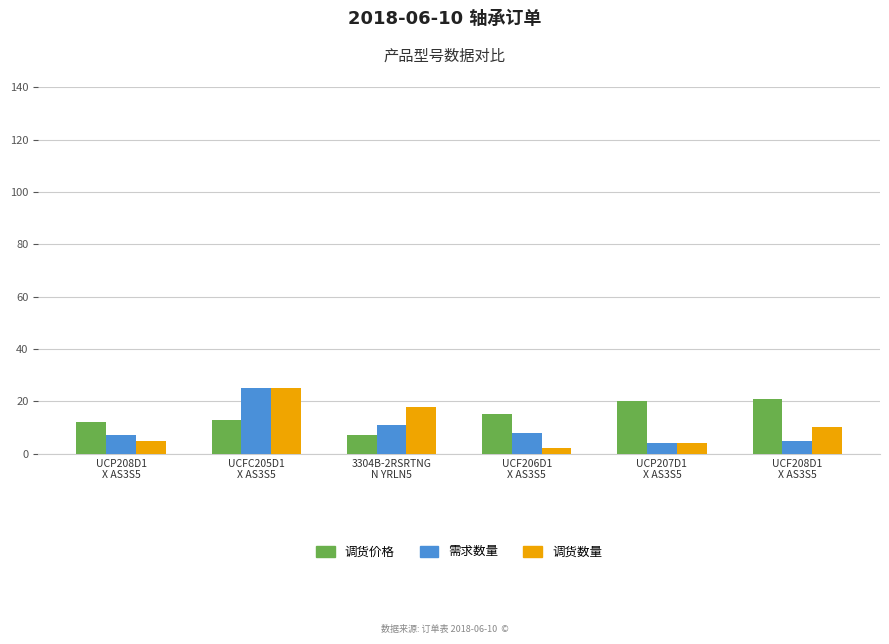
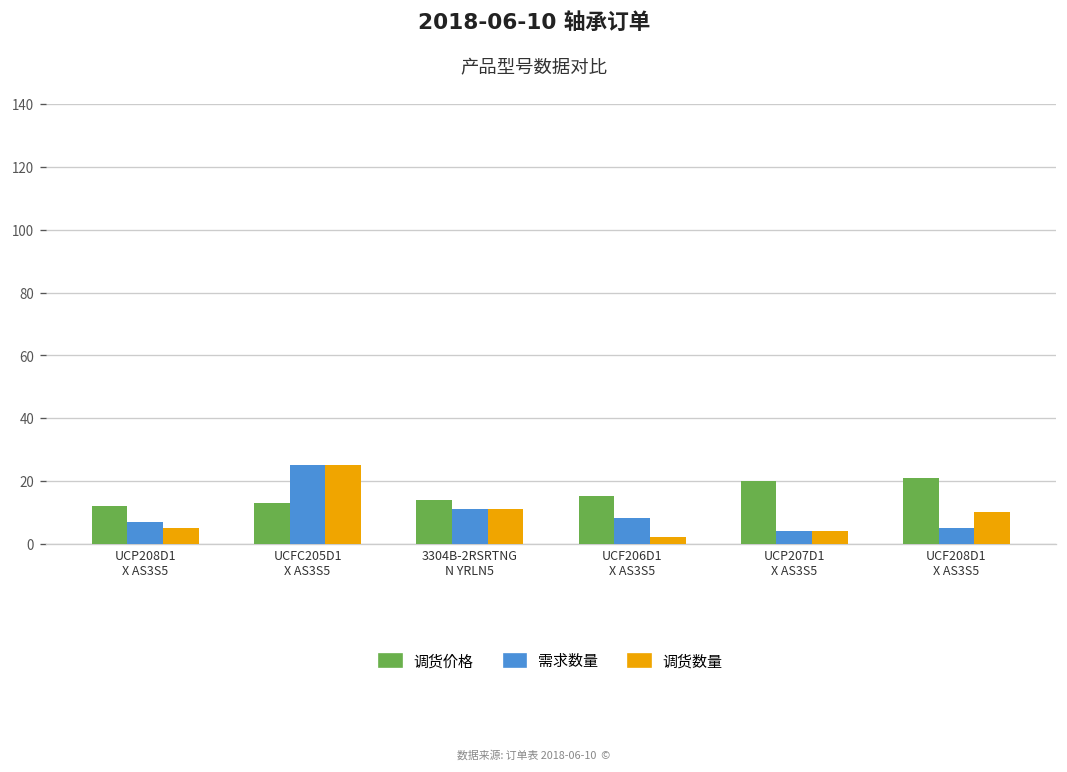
  {
    "调货价格": {
      "UCP208D1 X AS3S5": 12,
      "UCFC205D1 X AS3S5": 13,
-     "3304B-2RSRTNG N YRLN5": 7,
+     "3304B-2RSRTNG N YRLN5": 14,
      "UCF206D1 X AS3S5": 15,
      "UCP207D1 X AS3S5": 20,
      "UCF208D1 X AS3S5": 21
    },
    "需求数量": {
      "UCP208D1 X AS3S5": 7,
      "UCFC205D1 X AS3S5": 25,
      "3304B-2RSRTNG N YRLN5": 11,
      "UCF206D1 X AS3S5": 8,
      "UCP207D1 X AS3S5": 4,
      "UCF208D1 X AS3S5": 5
    },
    "调货数量": {
      "UCP208D1 X AS3S5": 5,
      "UCFC205D1 X AS3S5": 25,
-     "3304B-2RSRTNG N YRLN5": 18,
+     "3304B-2RSRTNG N YRLN5": 11,
      "UCF206D1 X AS3S5": 2,
      "UCP207D1 X AS3S5": 4,
      "UCF208D1 X AS3S5": 10
    }
  }
